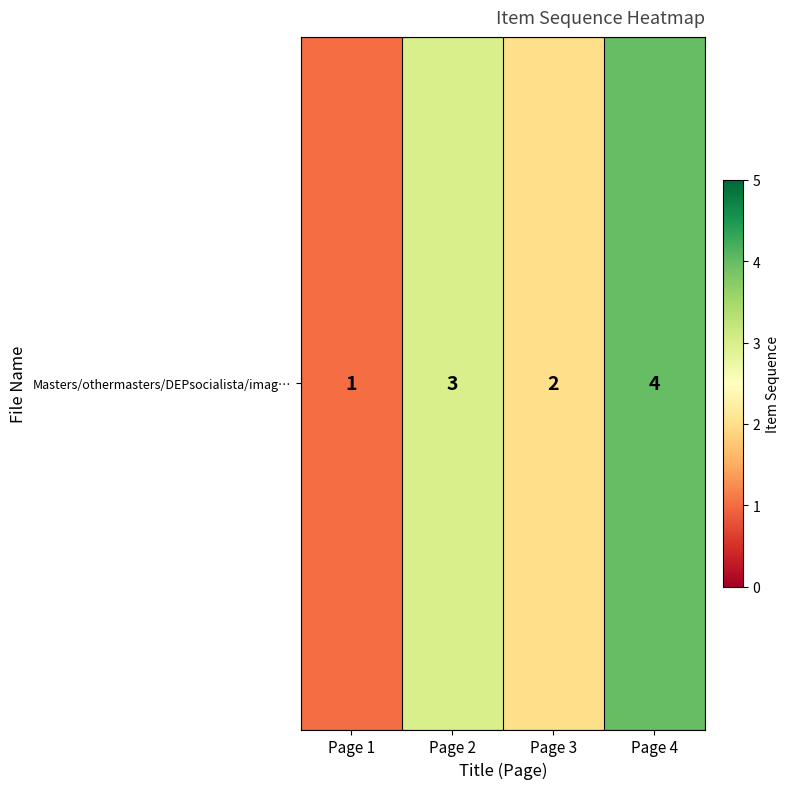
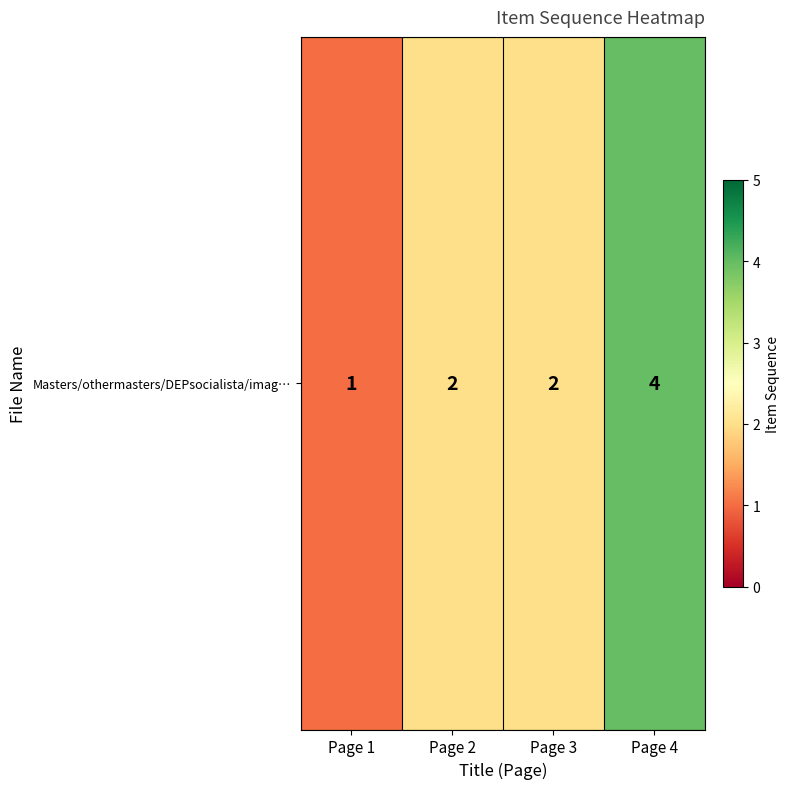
  {
    "Masters/othermasters/DEPsocialista/imag…": {
      "Page 1": 1,
-     "Page 2": 3,
+     "Page 2": 2,
      "Page 3": 2,
      "Page 4": 4
    }
  }
